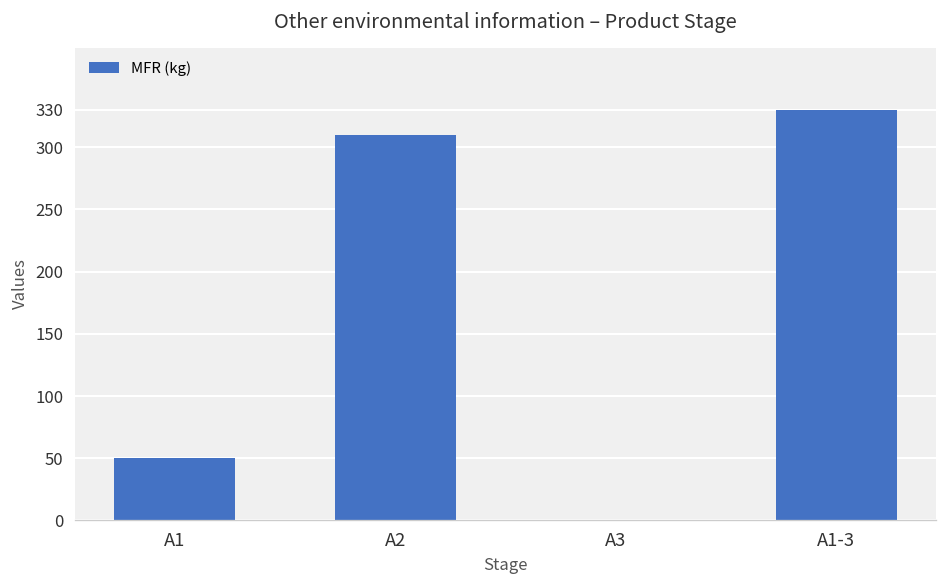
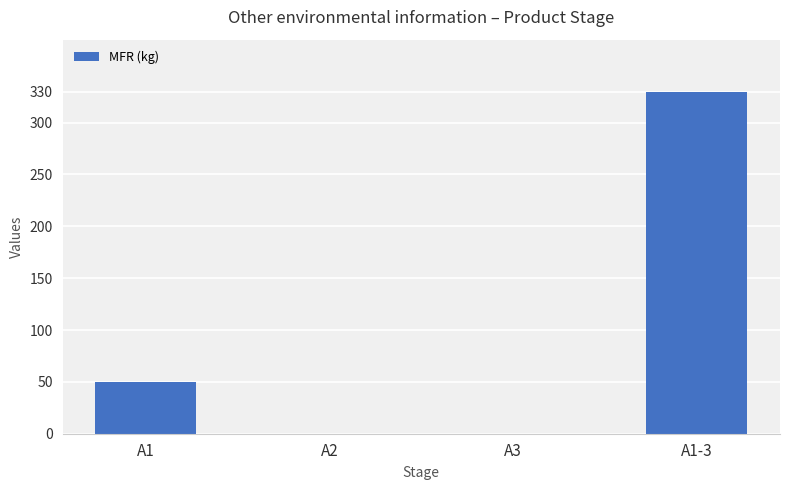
  {
    "A1": 50,
-   "A2": 310,
+   "A2": 0,
    "A3": 0,
    "A1-3": 330
  }
